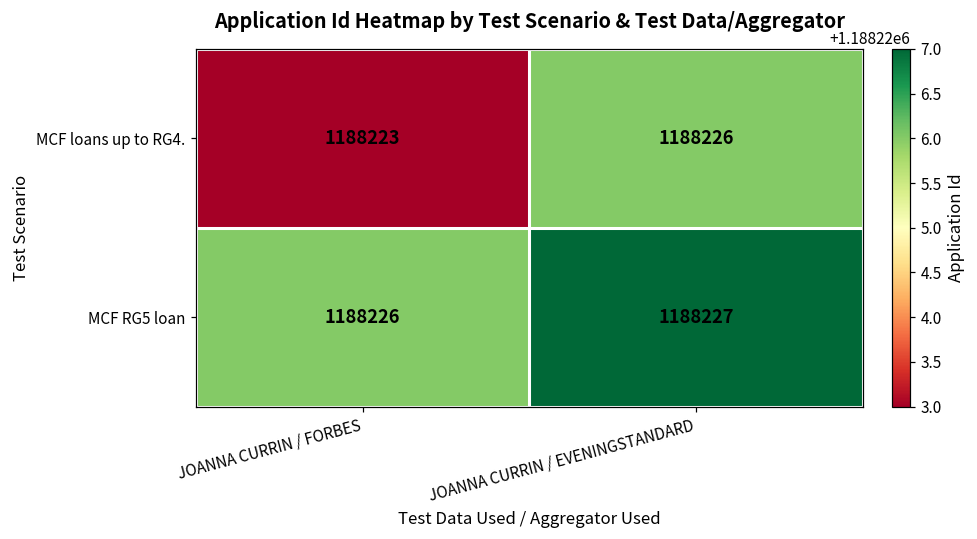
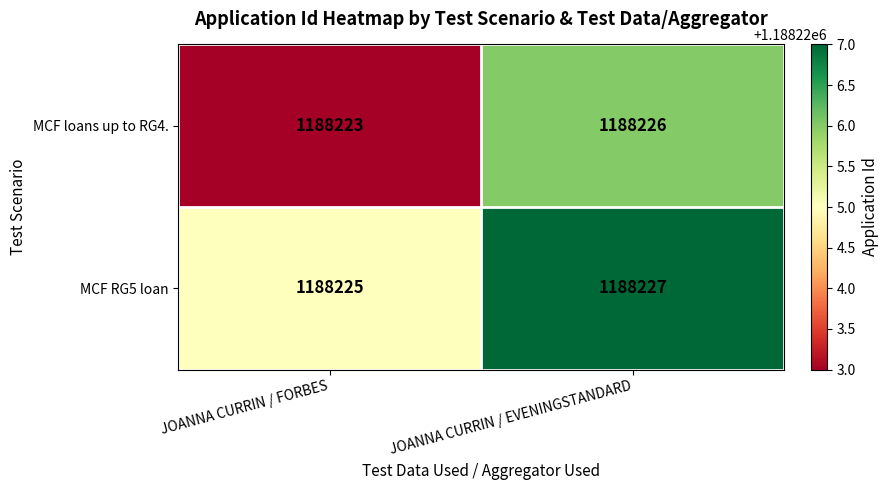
  {
    "MCF loans up to RG4.": {
      "JOANNA CURRIN / FORBES": 1188223,
      "JOANNA CURRIN / EVENINGSTANDARD": 1188226
    },
    "MCF RG5 loan": {
-     "JOANNA CURRIN / FORBES": 1188226,
+     "JOANNA CURRIN / FORBES": 1188225,
      "JOANNA CURRIN / EVENINGSTANDARD": 1188227
    }
  }
